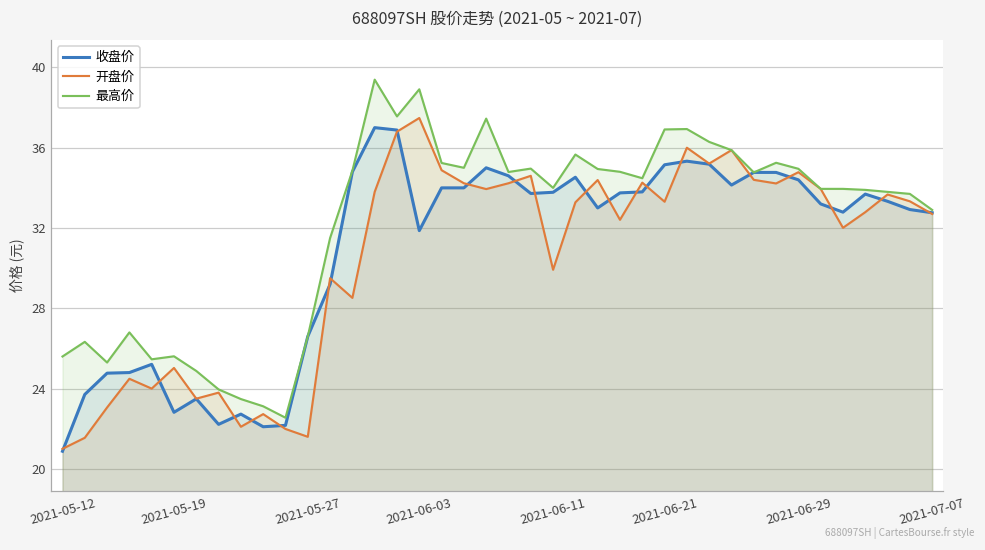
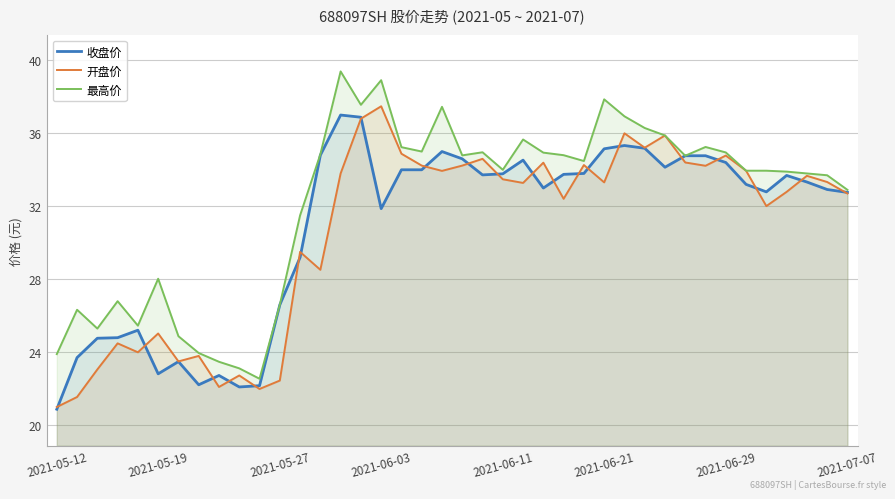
  {
    "收盘价": {
      "2021-05-19": 22.8,
      "2021-06-03": 31.9,
      "2021-06-11": 33.8,
      "2021-06-21": 35.2,
      "2021-06-29": 34.4
    },
    "开盘价": {
      "2021-05-19": 25.0,
-     "2021-05-27": 21.6,
+     "2021-05-27": 22.5,
      "2021-06-03": 37.5,
-     "2021-06-11": 29.9,
+     "2021-06-11": 33.5,
      "2021-06-21": 33.3,
      "2021-06-29": 34.8
    },
    "最高价": {
-     "2021-05-12": 25.6,
-     "2021-05-19": 25.6,
+     "2021-05-12": 23.9,
+     "2021-05-19": 28.0,
      "2021-06-03": 38.9,
      "2021-06-11": 34.0,
-     "2021-06-21": 36.9,
+     "2021-06-21": 37.9,
      "2021-06-29": 35.0
    }
  }
